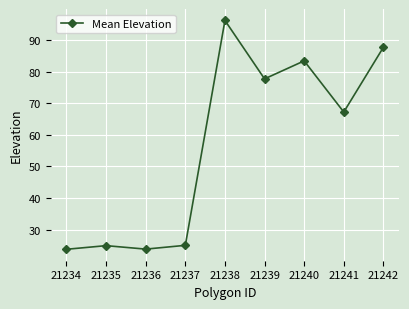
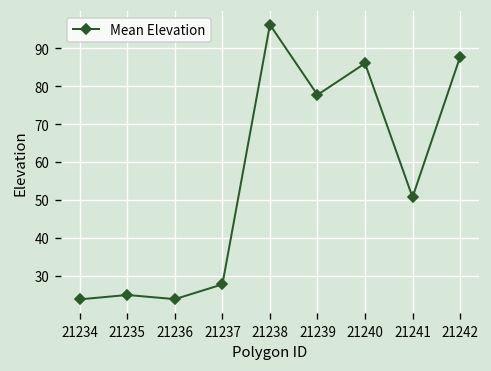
  {
    "21234": 24,
    "21235": 25,
    "21236": 24,
-   "21237": 25,
+   "21237": 28,
    "21238": 96,
    "21239": 78,
-   "21240": 83,
-   "21241": 67,
+   "21240": 86,
+   "21241": 51,
    "21242": 88
  }
